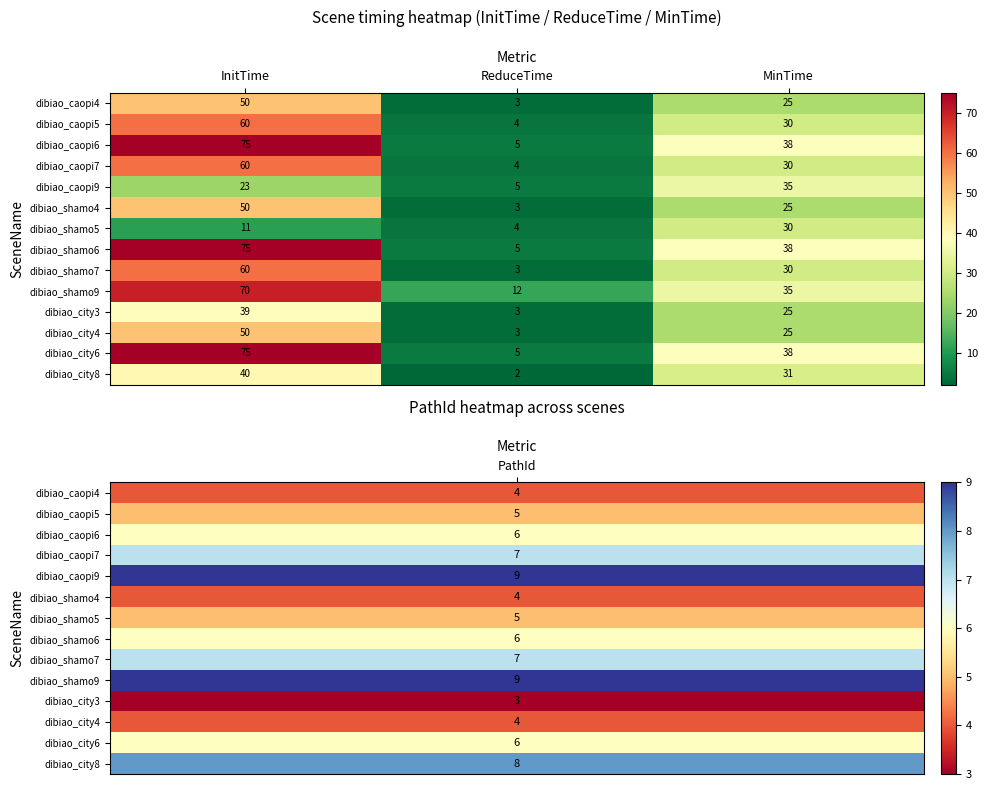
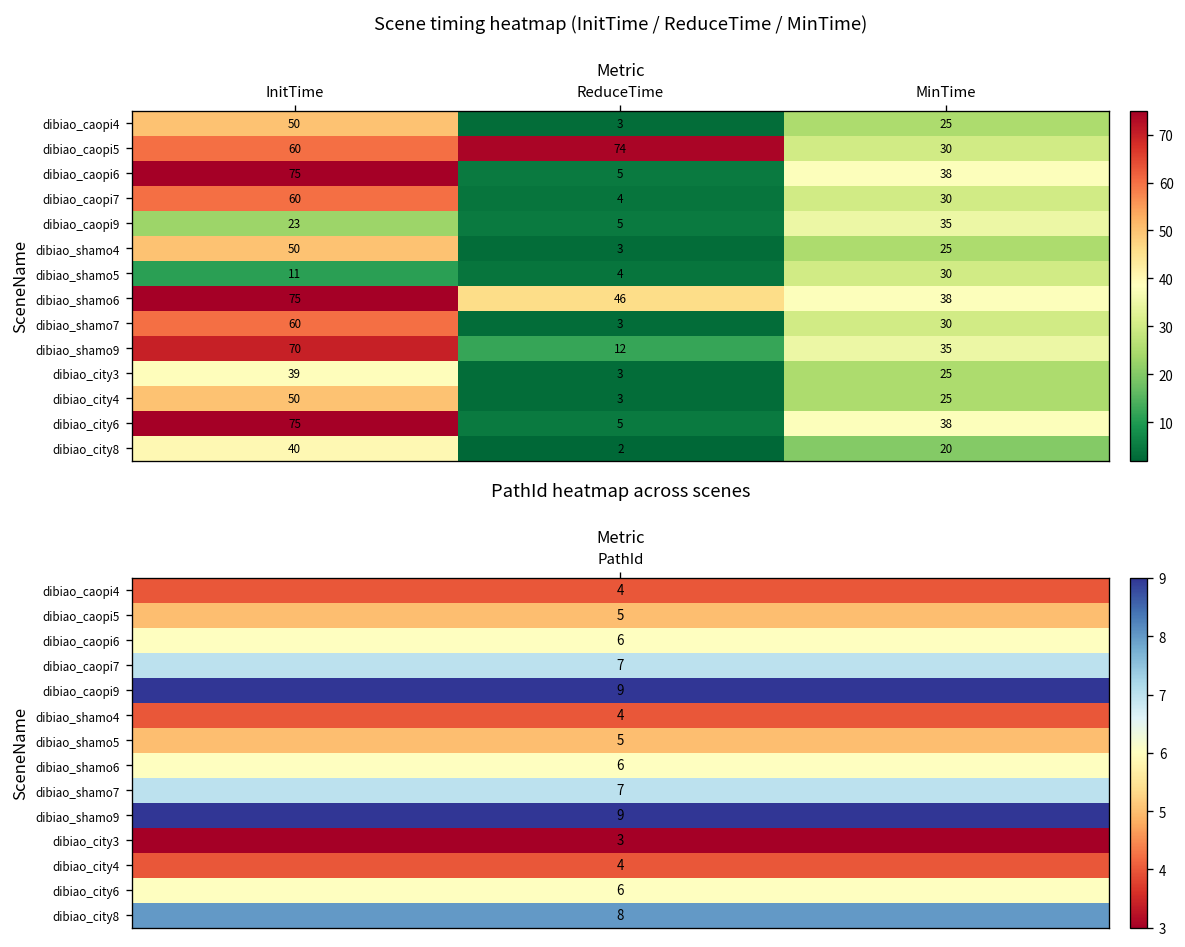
  {
    "Scene timing heatmap (InitTime / ReduceTime / MinTime)": {
      "dibiao_caopi4": {
        "InitTime": 50,
        "ReduceTime": 3,
        "MinTime": 25
      },
      "dibiao_caopi5": {
        "InitTime": 60,
-       "ReduceTime": 4,
+       "ReduceTime": 74,
        "MinTime": 30
      },
      "dibiao_caopi6": {
        "InitTime": 75,
        "ReduceTime": 5,
        "MinTime": 38
      },
      "dibiao_caopi7": {
        "InitTime": 60,
        "ReduceTime": 4,
        "MinTime": 30
      },
      "dibiao_caopi9": {
        "InitTime": 23,
        "ReduceTime": 5,
        "MinTime": 35
      },
      "dibiao_shamo4": {
        "InitTime": 50,
        "ReduceTime": 3,
        "MinTime": 25
      },
      "dibiao_shamo5": {
        "InitTime": 11,
        "ReduceTime": 4,
        "MinTime": 30
      },
      "dibiao_shamo6": {
        "InitTime": 75,
-       "ReduceTime": 5,
+       "ReduceTime": 46,
        "MinTime": 38
      },
      "dibiao_shamo7": {
        "InitTime": 60,
        "ReduceTime": 3,
        "MinTime": 30
      },
      "dibiao_shamo9": {
        "InitTime": 70,
        "ReduceTime": 12,
        "MinTime": 35
      },
      "dibiao_city3": {
        "InitTime": 39,
        "ReduceTime": 3,
        "MinTime": 25
      },
      "dibiao_city4": {
        "InitTime": 50,
        "ReduceTime": 3,
        "MinTime": 25
      },
      "dibiao_city6": {
        "InitTime": 75,
        "ReduceTime": 5,
        "MinTime": 38
      },
      "dibiao_city8": {
        "InitTime": 40,
        "ReduceTime": 2,
-       "MinTime": 31
+       "MinTime": 20
      }
    },
    "PathId heatmap across scenes": {
      "dibiao_caopi4": {
        "PathId": 4
      },
      "dibiao_caopi5": {
        "PathId": 5
      },
      "dibiao_caopi6": {
        "PathId": 6
      },
      "dibiao_caopi7": {
        "PathId": 7
      },
      "dibiao_caopi9": {
        "PathId": 9
      },
      "dibiao_shamo4": {
        "PathId": 4
      },
      "dibiao_shamo5": {
        "PathId": 5
      },
      "dibiao_shamo6": {
        "PathId": 6
      },
      "dibiao_shamo7": {
        "PathId": 7
      },
      "dibiao_shamo9": {
        "PathId": 9
      },
      "dibiao_city3": {
        "PathId": 3
      },
      "dibiao_city4": {
        "PathId": 4
      },
      "dibiao_city6": {
        "PathId": 6
      },
      "dibiao_city8": {
        "PathId": 8
      }
    }
  }
